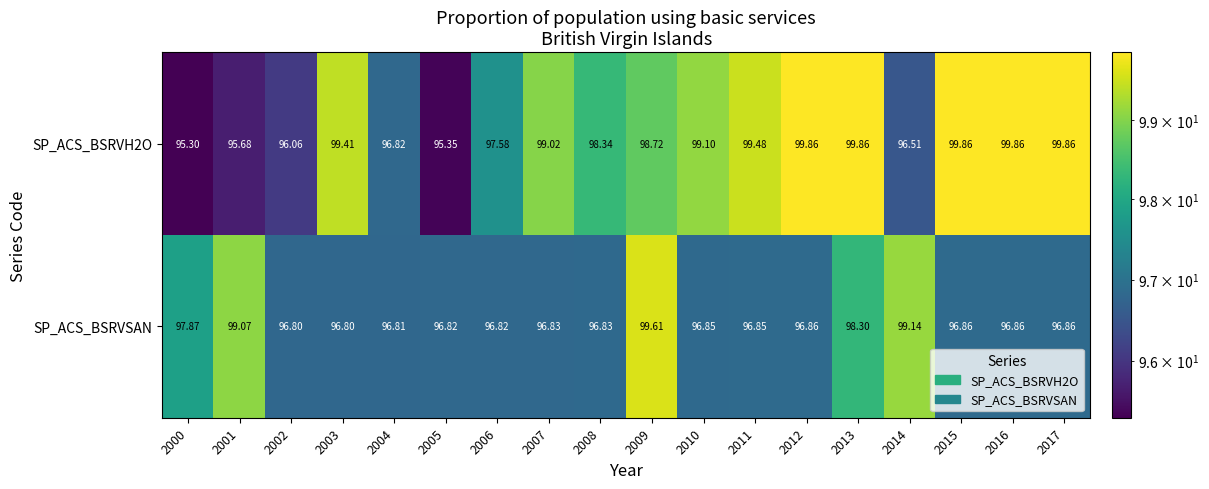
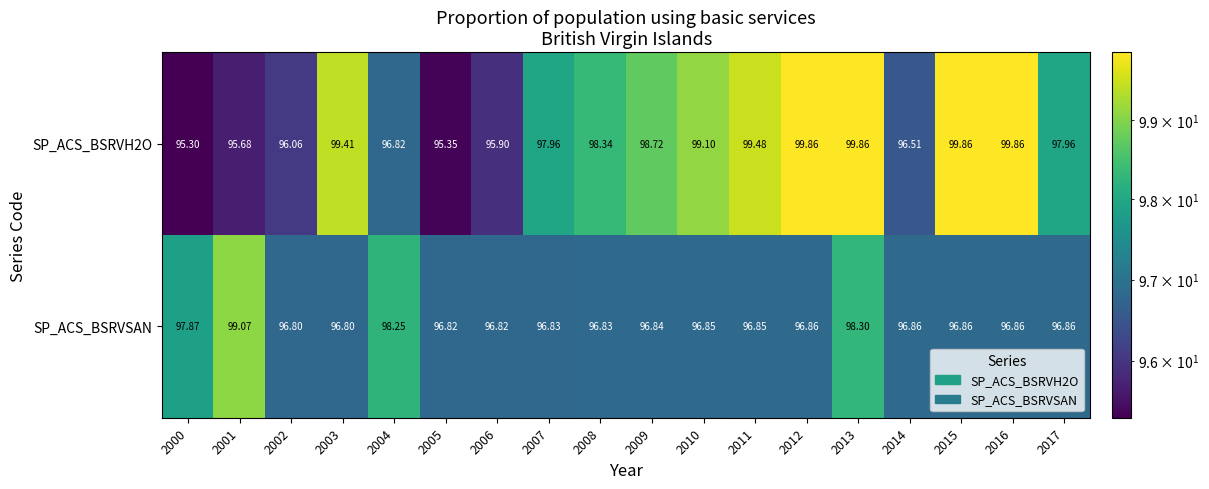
  {
    "SP_ACS_BSRVH2O": {
      "2000": 95.30,
      "2001": 95.68,
      "2002": 96.06,
      "2003": 99.41,
      "2004": 96.82,
      "2005": 95.35,
-     "2006": 97.58,
-     "2007": 99.02,
+     "2006": 95.90,
+     "2007": 97.96,
      "2008": 98.34,
      "2009": 98.72,
      "2010": 99.10,
      "2011": 99.48,
      "2012": 99.86,
      "2013": 99.86,
      "2014": 96.51,
      "2015": 99.86,
      "2016": 99.86,
-     "2017": 99.86
+     "2017": 97.96
    },
    "SP_ACS_BSRVSAN": {
      "2000": 97.87,
      "2001": 99.07,
      "2002": 96.80,
      "2003": 96.80,
-     "2004": 96.81,
+     "2004": 98.25,
      "2005": 96.82,
      "2006": 96.82,
      "2007": 96.83,
      "2008": 96.83,
-     "2009": 99.61,
+     "2009": 96.84,
      "2010": 96.85,
      "2011": 96.85,
      "2012": 96.86,
      "2013": 98.30,
-     "2014": 99.14,
+     "2014": 96.86,
      "2015": 96.86,
      "2016": 96.86,
      "2017": 96.86
    }
  }
